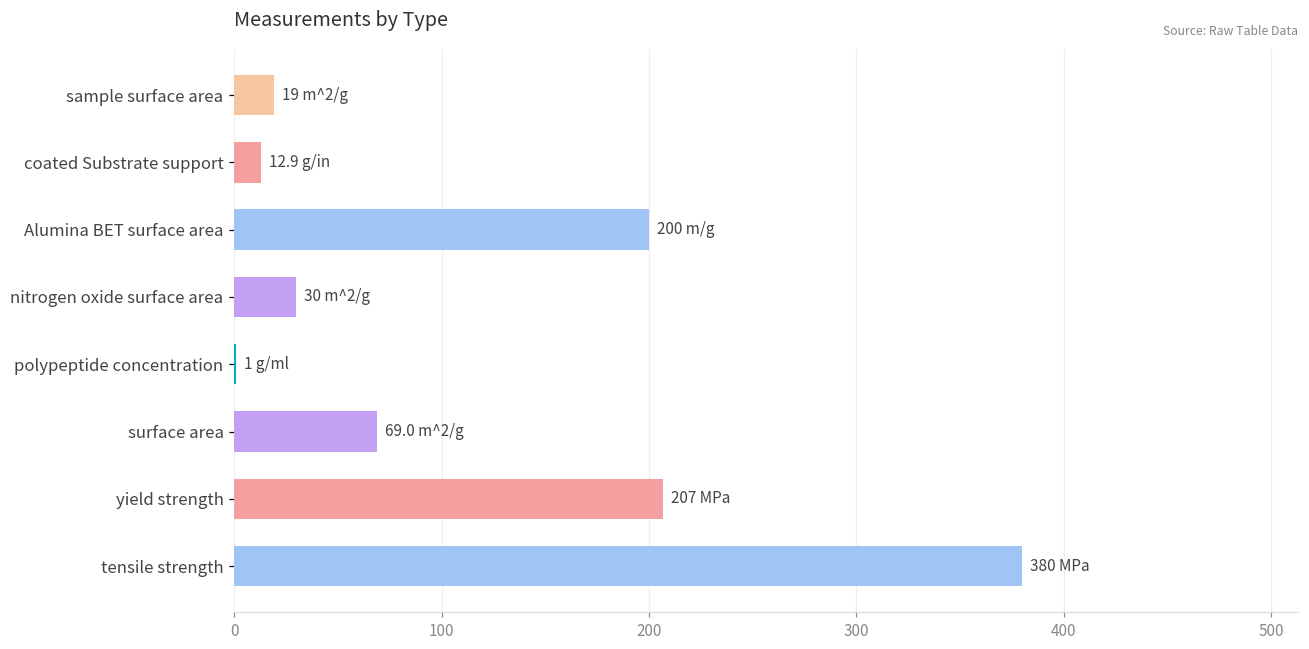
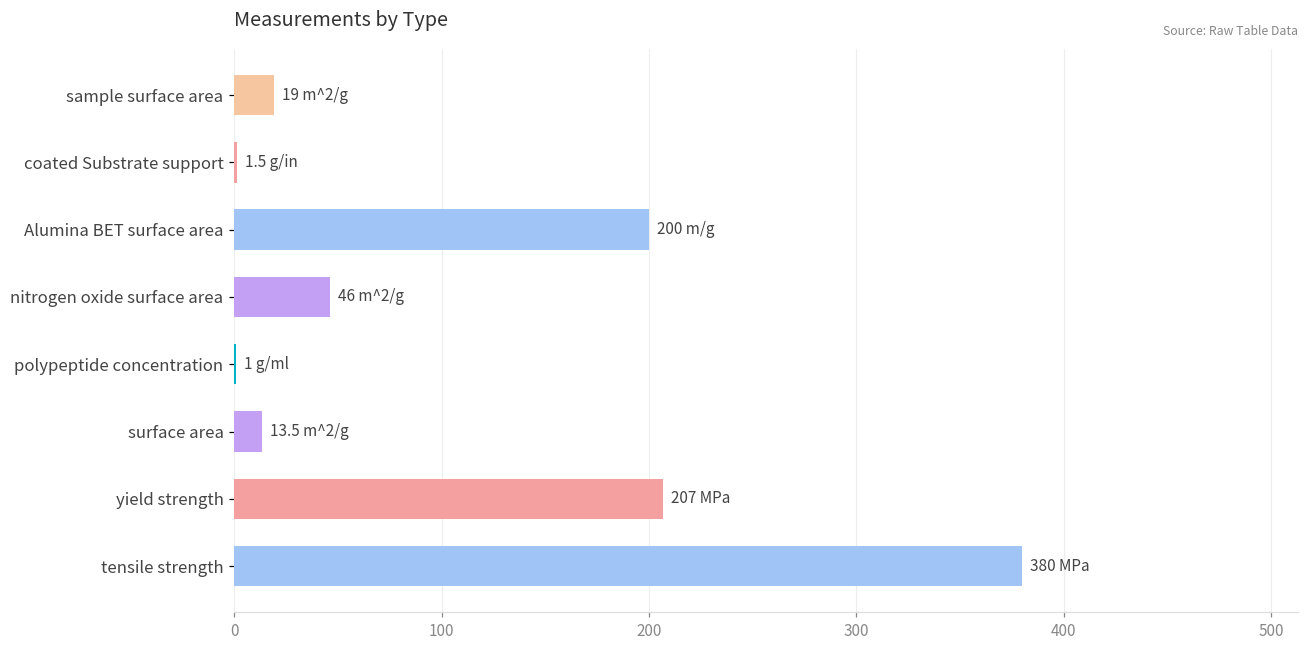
  {
    "sample surface area": 19,
-   "coated Substrate support": 12.9,
+   "coated Substrate support": 1.5,
    "Alumina BET surface area": 200,
-   "nitrogen oxide surface area": 30,
+   "nitrogen oxide surface area": 46,
    "polypeptide concentration": 1,
-   "surface area": 69.0,
+   "surface area": 13.5,
    "yield strength": 207,
    "tensile strength": 380
  }
